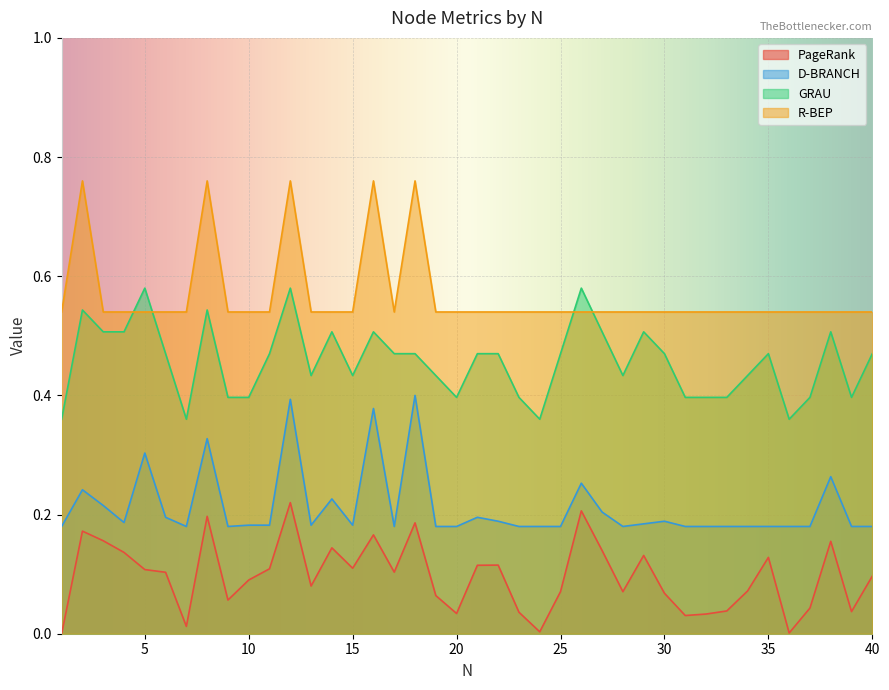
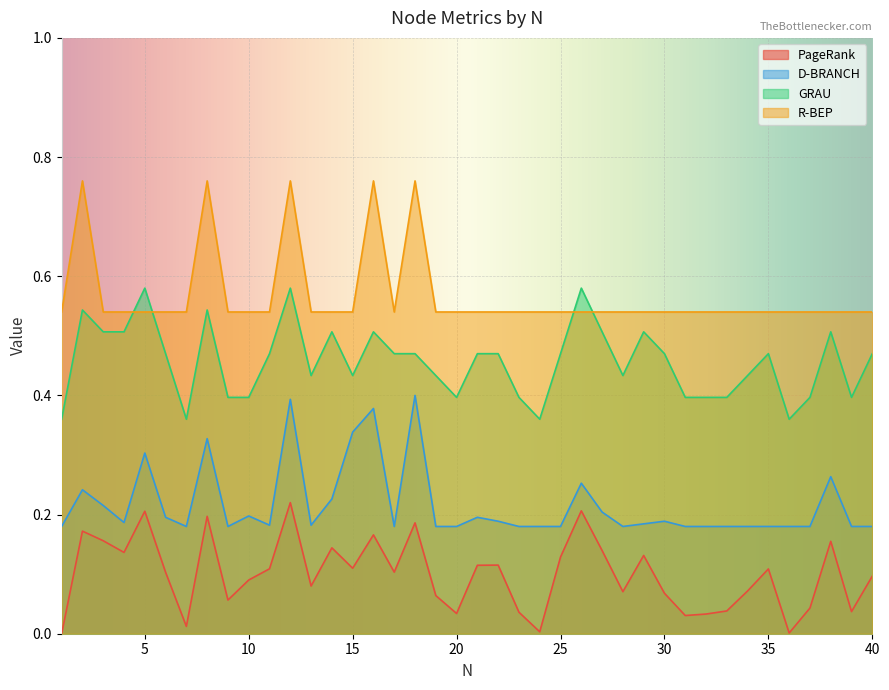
  {
    "PageRank": {
-     "5": 0.11,
+     "5": 0.21,
      "10": 0.09,
      "15": 0.11,
      "20": 0.03,
-     "25": 0.07,
+     "25": 0.13,
      "30": 0.07,
-     "35": 0.13,
+     "35": 0.11,
      "40": 0.10
    },
    "D-BRANCH": {
      "5": 0.30,
-     "10": 0.18,
-     "15": 0.18,
+     "10": 0.20,
+     "15": 0.34,
      "20": 0.18,
      "25": 0.18,
      "30": 0.19,
      "35": 0.18,
      "40": 0.18
    },
    "GRAU": {
      "5": 0.58,
      "10": 0.40,
      "15": 0.43,
      "20": 0.40,
      "25": 0.47,
      "30": 0.47,
      "35": 0.47,
      "40": 0.47
    },
    "R-BEP": {
      "5": 0.54,
      "10": 0.54,
      "15": 0.54,
      "20": 0.54,
      "25": 0.54,
      "30": 0.54,
      "35": 0.54,
      "40": 0.54
    }
  }
